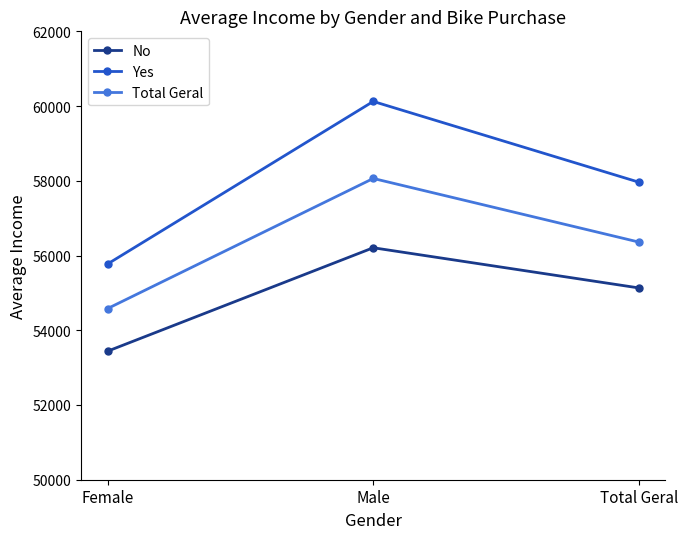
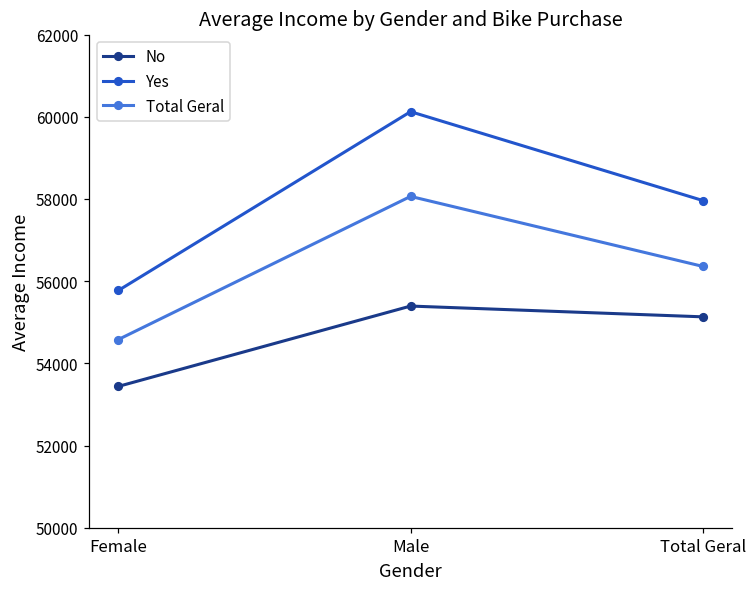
  {
    "No": {
      "Female": 53400,
-     "Male": 56200,
+     "Male": 55400,
      "Total Geral": 55100
    }
  }
